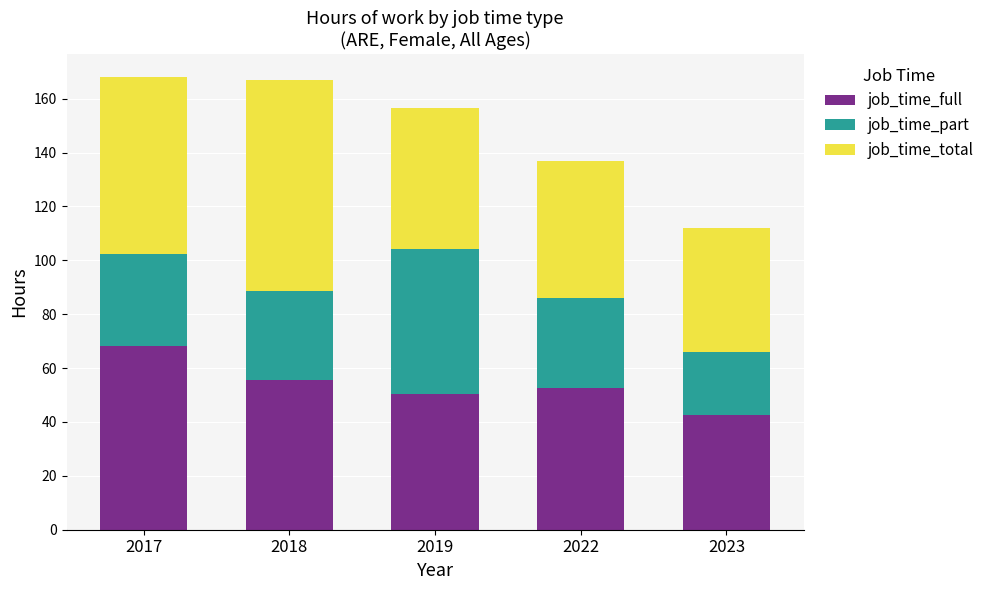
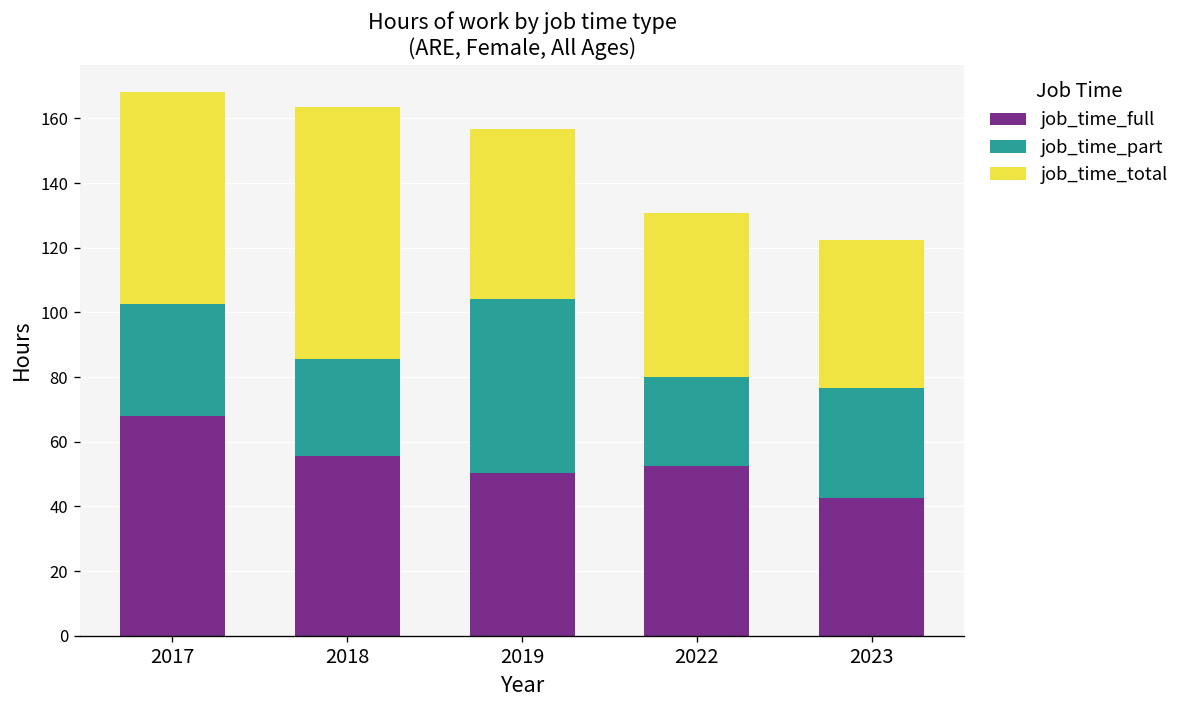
  {
    "job_time_full": {
      "2017": 68,
      "2018": 56,
      "2019": 50,
      "2022": 53,
      "2023": 43
    },
    "job_time_part": {
      "2017": 34,
-     "2018": 33,
+     "2018": 30,
      "2019": 54,
-     "2022": 33,
-     "2023": 23
+     "2022": 27,
+     "2023": 34
    },
    "job_time_total": {
      "2017": 66,
      "2018": 78,
      "2019": 53,
      "2022": 51,
      "2023": 46
    }
  }
